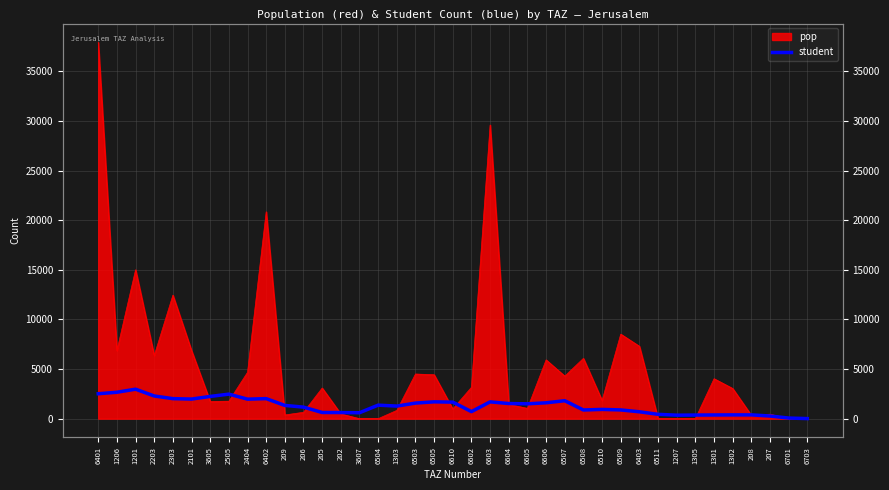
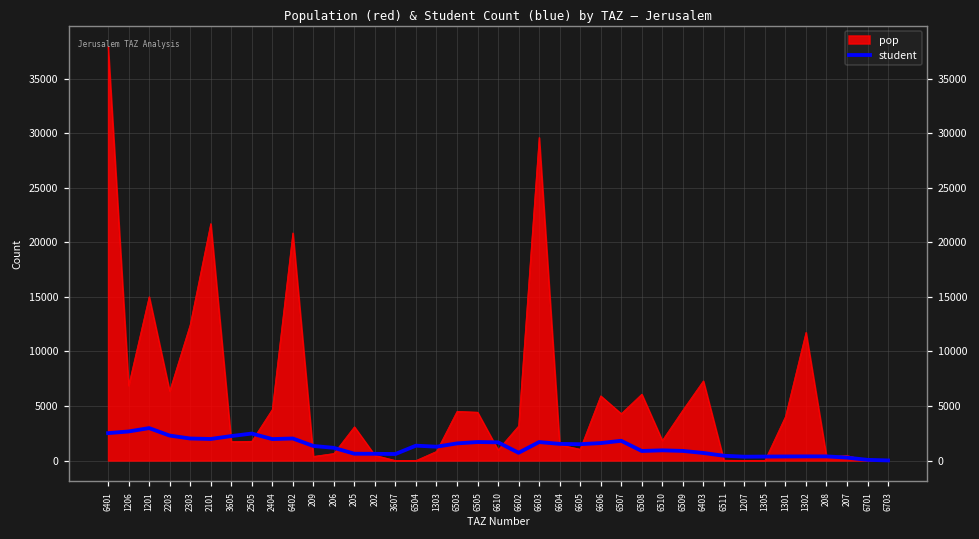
  {
    "pop": {
      "6401": 38000,
      "1206": 7000,
      "1201": 15000,
      "2203": 6000,
      "2303": 12000,
-     "2101": 7000,
+     "2101": 22000,
      "3605": 2000,
      "2505": 2000,
      "2404": 5000,
      "6402": 21000,
      "209": 0,
      "206": 1000,
      "205": 3000,
      "3607": 0,
      "6504": 0,
      "1303": 1000,
      "6503": 5000,
      "6505": 4000,
      "6610": 1000,
      "6602": 3000,
      "6603": 30000,
      "6605": 1000,
      "6606": 6000,
      "6507": 4000,
      "6508": 6000,
      "6510": 2000,
-     "6509": 9000,
+     "6509": 5000,
      "6403": 7000,
      "6511": 0,
      "1207": 0,
      "1305": 0,
      "1301": 4000,
-     "1302": 3000
+     "1302": 12000
    },
    "student": {
      "6401": 3000,
      "1206": 3000,
      "1201": 3000,
      "2203": 2000,
      "2303": 2000,
      "2101": 2000,
      "3605": 2000,
      "2505": 2000,
      "2404": 2000,
      "6402": 2000,
      "209": 1000,
      "206": 1000,
      "205": 1000,
      "3607": 1000,
      "6504": 1000,
      "1303": 1000,
      "6503": 2000,
      "6505": 2000,
      "6610": 2000,
      "6602": 1000,
      "6603": 2000,
      "6605": 1000,
      "6606": 2000,
      "6507": 2000,
      "6508": 1000,
      "6510": 1000,
      "6509": 1000,
      "6403": 1000,
      "6511": 0,
      "1207": 0,
      "1305": 0,
      "1301": 0,
      "1302": 0
    }
  }
